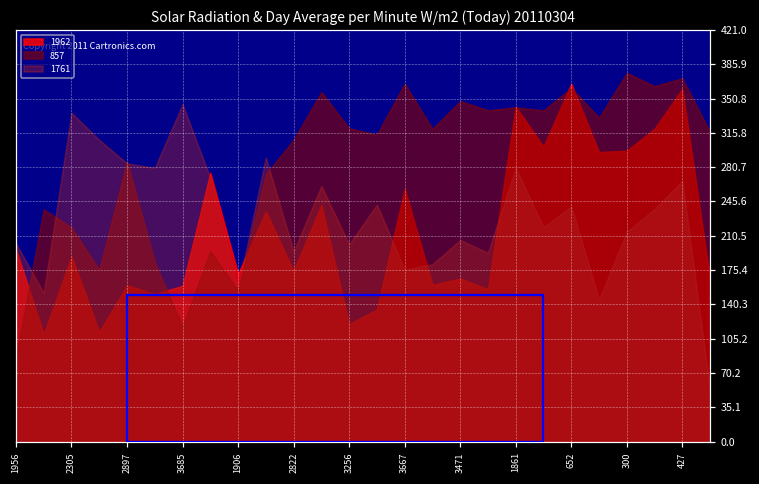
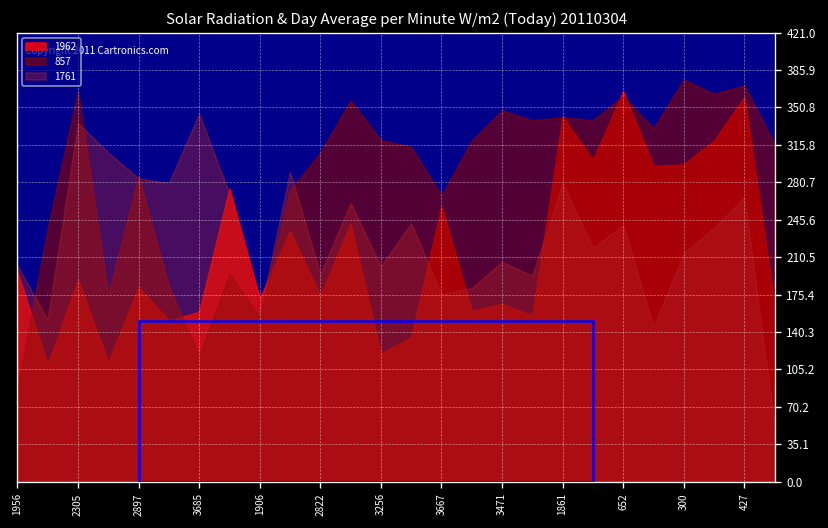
  {
    "1962": {
      "1956": 200,
      "2305": 190,
-     "2897": 160,
+     "2897": 180,
      "3685": 160,
      "1906": 170,
      "2822": 170,
      "3256": 120,
      "3667": 260,
      "3471": 170,
      "652": 370,
      "300": 300,
      "427": 360
    },
    "857": {
      "1956": 90,
-     "2305": 220,
+     "2305": 370,
      "3685": 120,
      "2822": 310,
      "3256": 320,
-     "3667": 370,
+     "3667": 270,
      "3471": 350,
      "652": 360,
      "300": 380,
      "427": 370
    },
    "1761": {
      "1956": 200,
      "2305": 340,
      "3685": 340,
      "2822": 190,
      "3256": 200,
      "3667": 180,
      "3471": 210,
      "1861": 280,
      "652": 240,
      "300": 210,
      "427": 270
    }
  }
